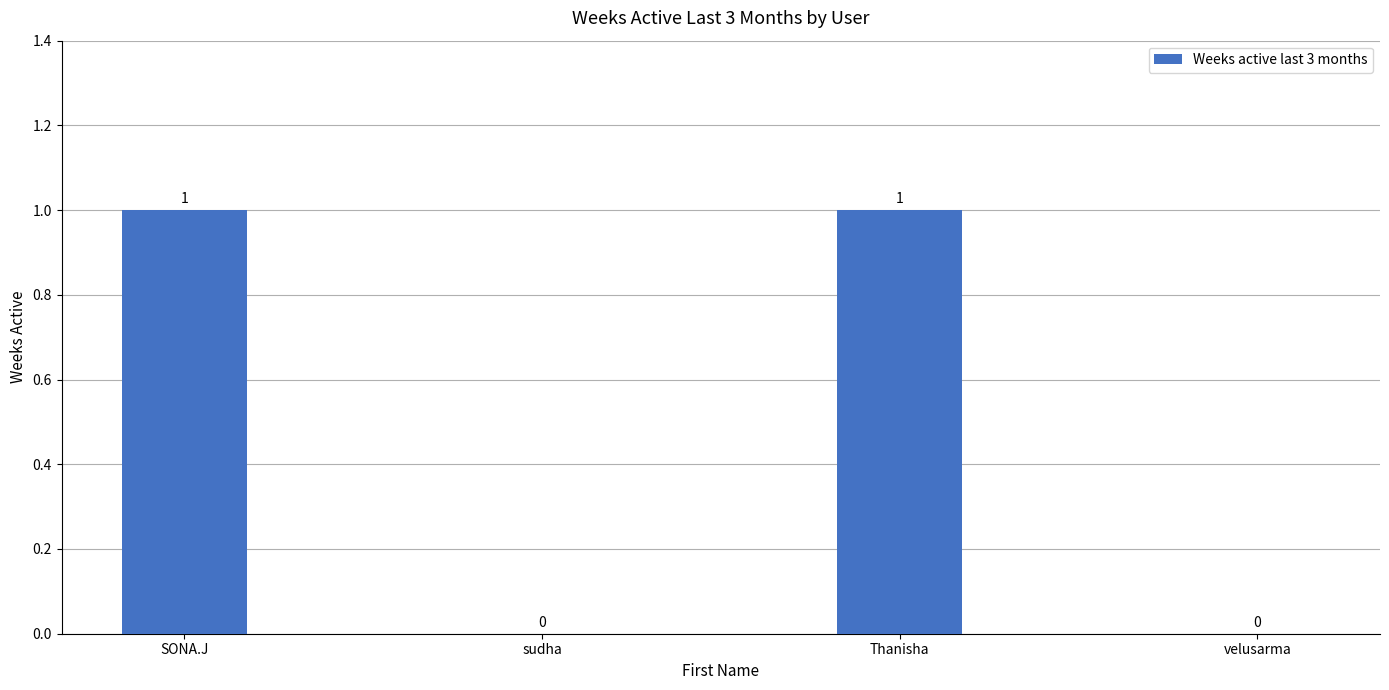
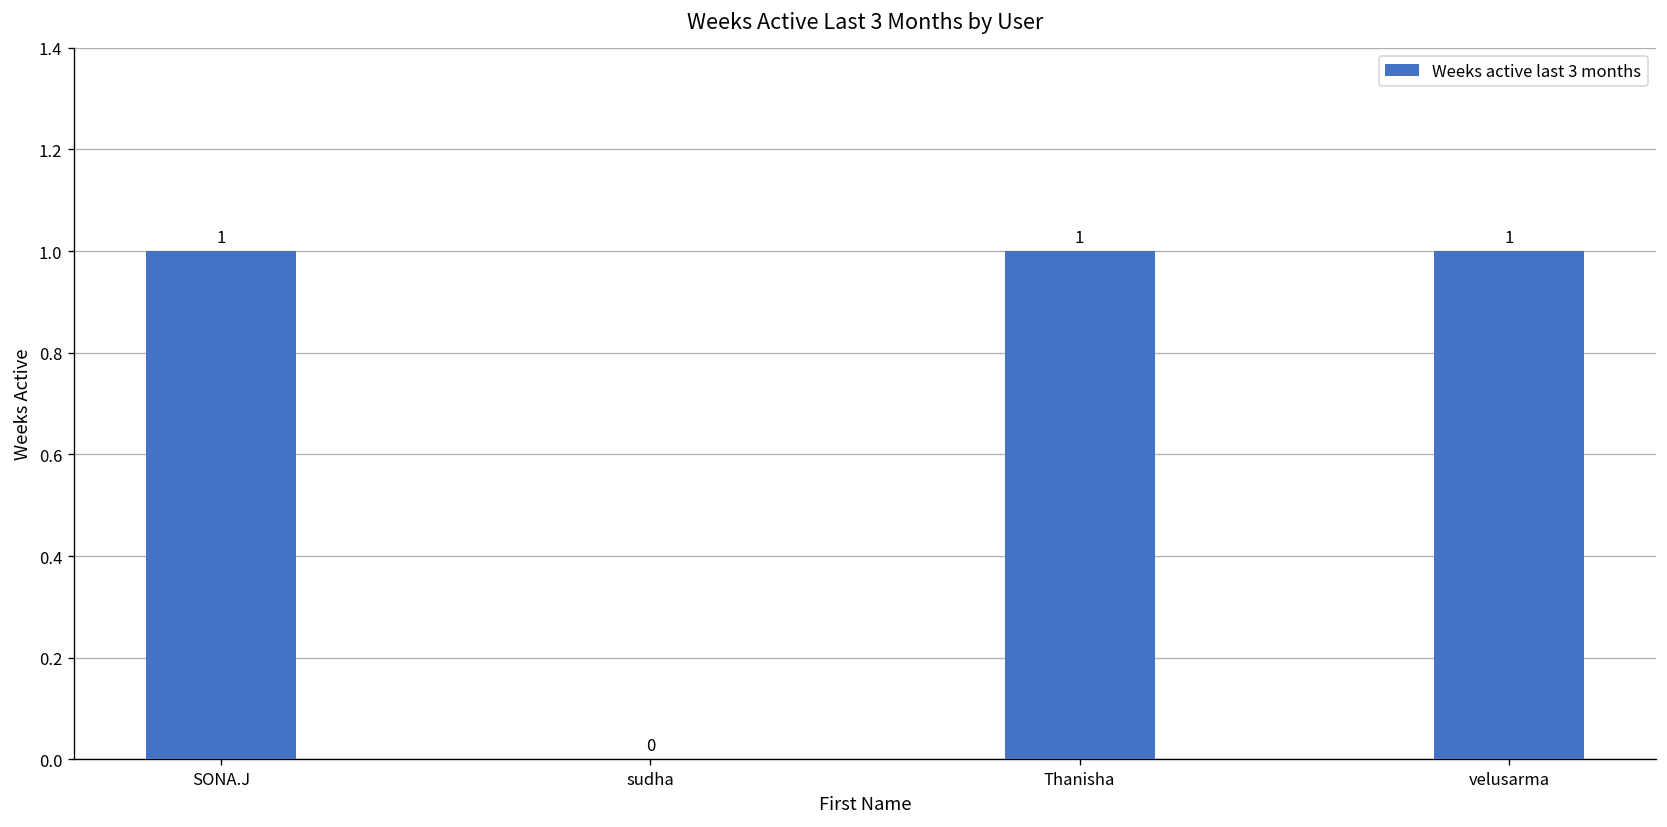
  {
    "SONA.J": 1,
    "sudha": 0,
    "Thanisha": 1,
-   "velusarma": 0
+   "velusarma": 1
  }
